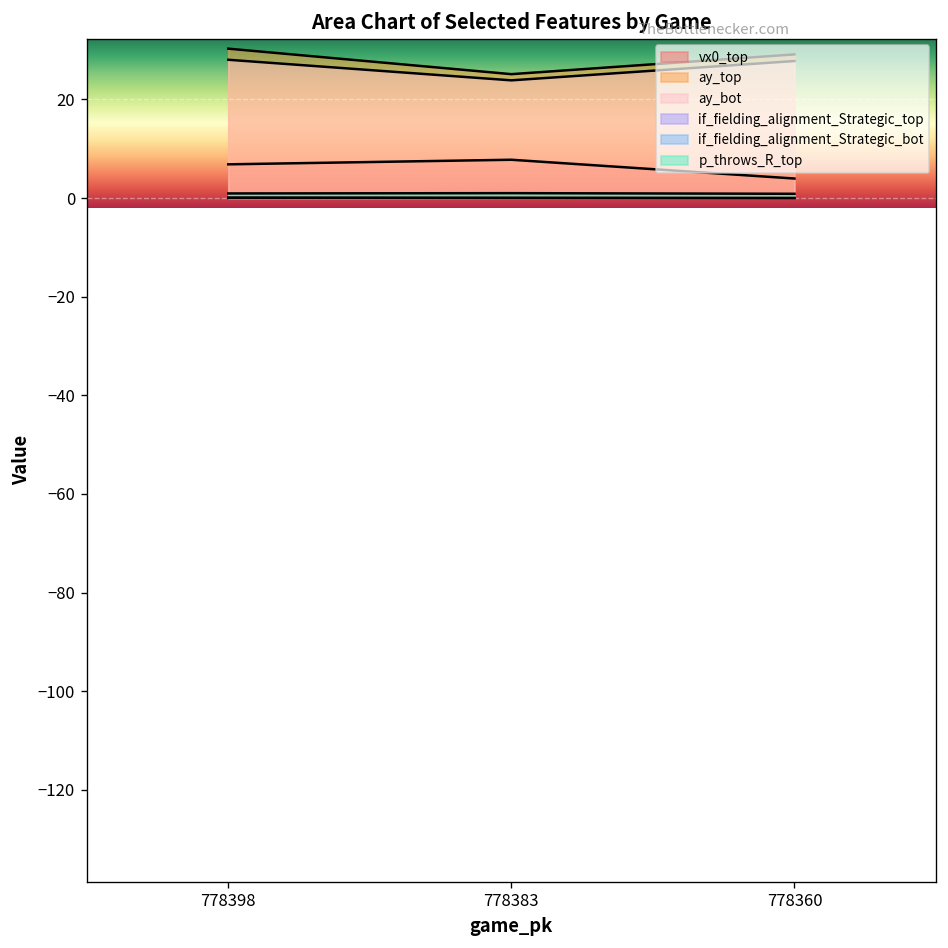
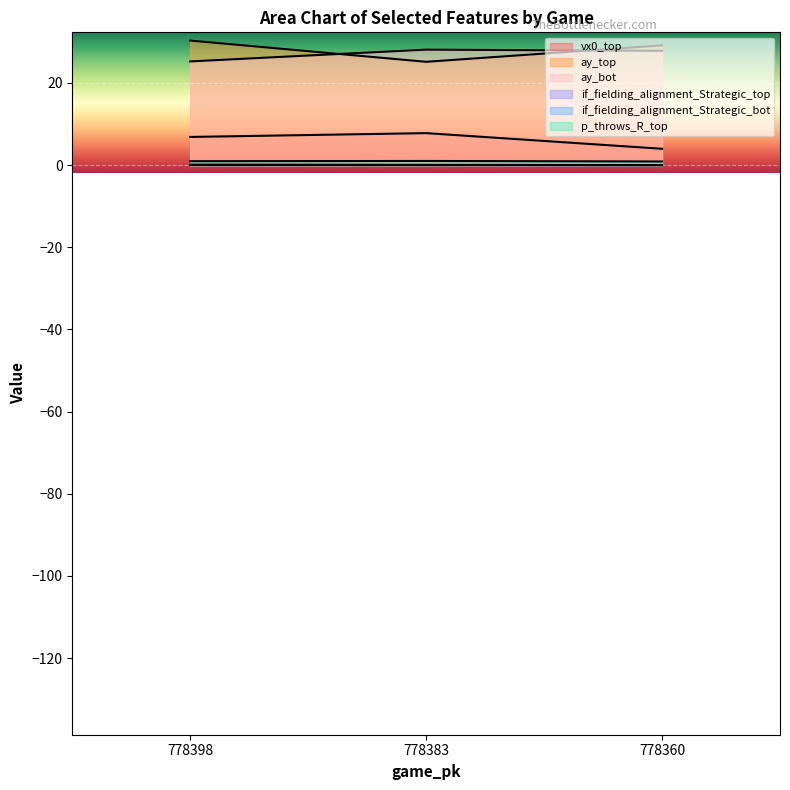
  {
    "ay_bot": {
-     "778398": 28,
-     "778383": 24
+     "778398": 25,
+     "778383": 28
    },
    "if_fielding_alignment_Strategic_bot": {
      "778398": 0,
      "778383": 0,
      "778360": 0
    },
    "p_throws_R_top": {
      "778398": 1,
      "778383": 1,
      "778360": 1
    }
  }
